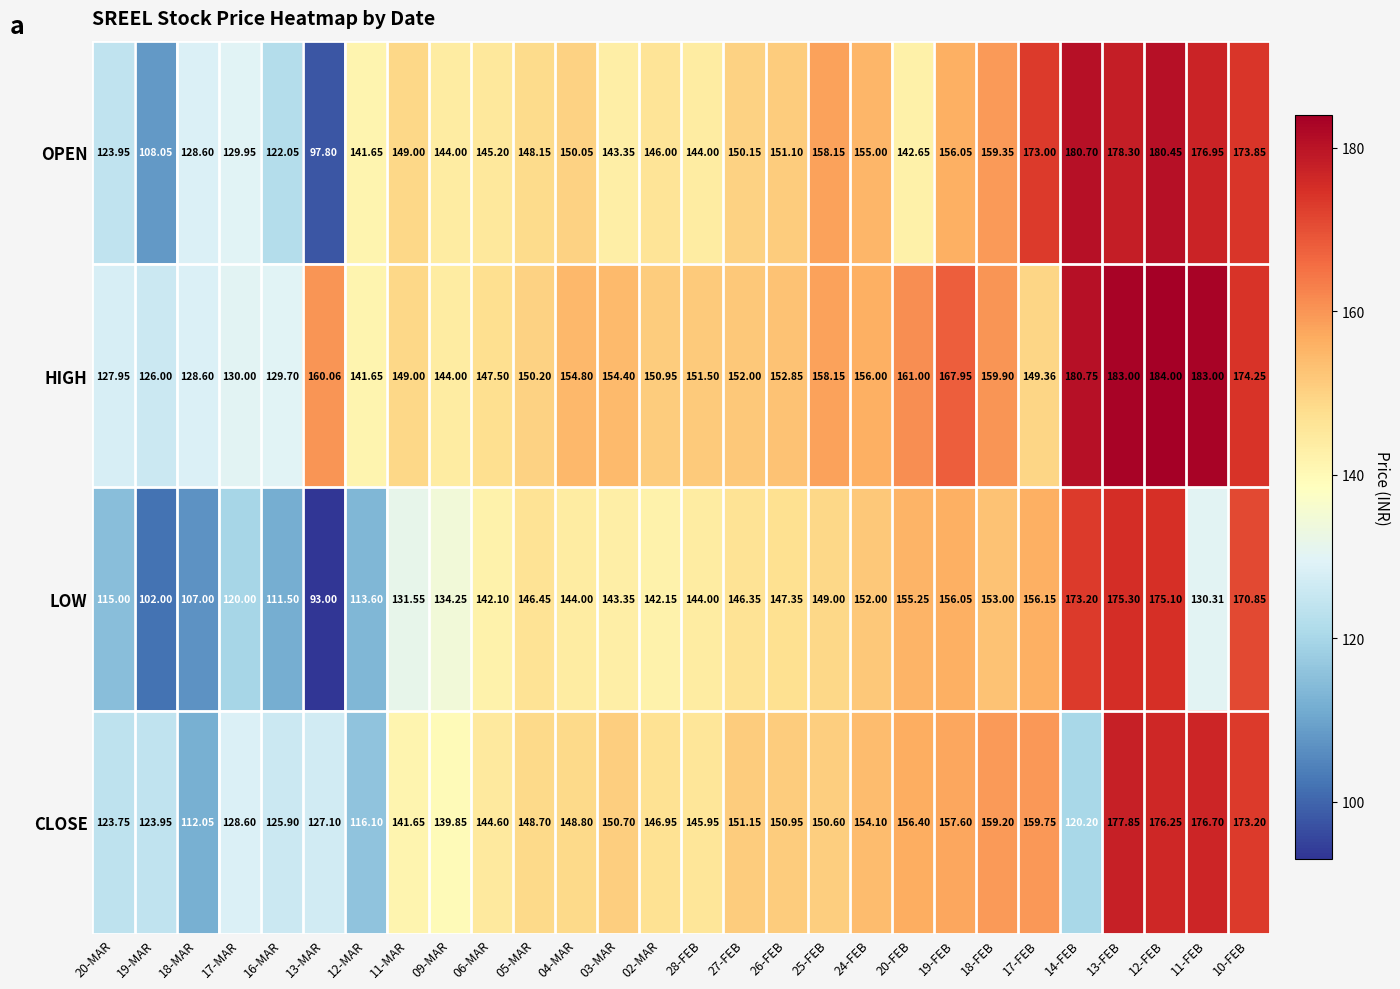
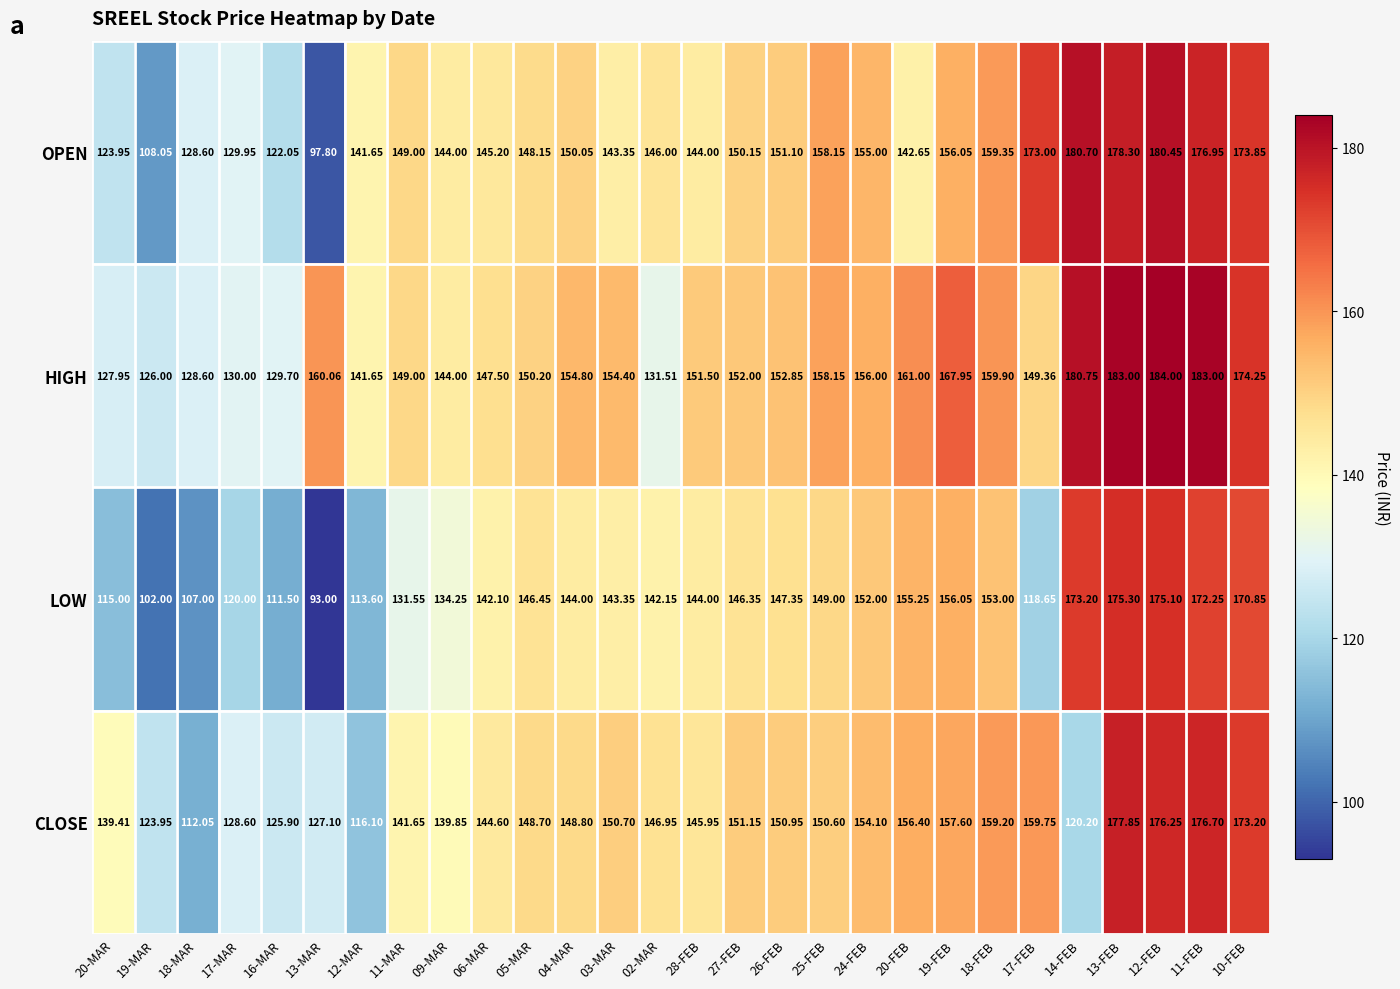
  {
    "OPEN": {
      "20-MAR": 123.95,
      "19-MAR": 108.05,
      "18-MAR": 128.60,
      "17-MAR": 129.95,
      "16-MAR": 122.05,
      "13-MAR": 97.80,
      "12-MAR": 141.65,
      "11-MAR": 149.00,
      "09-MAR": 144.00,
      "06-MAR": 145.20,
      "05-MAR": 148.15,
      "04-MAR": 150.05,
      "03-MAR": 143.35,
      "02-MAR": 146.00,
      "28-FEB": 144.00,
      "27-FEB": 150.15,
      "26-FEB": 151.10,
      "25-FEB": 158.15,
      "24-FEB": 155.00,
      "20-FEB": 142.65,
      "19-FEB": 156.05,
      "18-FEB": 159.35,
      "17-FEB": 173.00,
      "14-FEB": 180.70,
      "13-FEB": 178.30,
      "12-FEB": 180.45,
      "11-FEB": 176.95,
      "10-FEB": 173.85
    },
    "HIGH": {
      "20-MAR": 127.95,
      "19-MAR": 126.00,
      "18-MAR": 128.60,
      "17-MAR": 130.00,
      "16-MAR": 129.70,
      "13-MAR": 160.06,
      "12-MAR": 141.65,
      "11-MAR": 149.00,
      "09-MAR": 144.00,
      "06-MAR": 147.50,
      "05-MAR": 150.20,
      "04-MAR": 154.80,
      "03-MAR": 154.40,
-     "02-MAR": 150.95,
+     "02-MAR": 131.51,
      "28-FEB": 151.50,
      "27-FEB": 152.00,
      "26-FEB": 152.85,
      "25-FEB": 158.15,
      "24-FEB": 156.00,
      "20-FEB": 161.00,
      "19-FEB": 167.95,
      "18-FEB": 159.90,
      "17-FEB": 149.36,
      "14-FEB": 180.75,
      "13-FEB": 183.00,
      "12-FEB": 184.00,
      "11-FEB": 183.00,
      "10-FEB": 174.25
    },
    "LOW": {
      "20-MAR": 115.00,
      "19-MAR": 102.00,
      "18-MAR": 107.00,
      "17-MAR": 120.00,
      "16-MAR": 111.50,
      "13-MAR": 93.00,
      "12-MAR": 113.60,
      "11-MAR": 131.55,
      "09-MAR": 134.25,
      "06-MAR": 142.10,
      "05-MAR": 146.45,
      "04-MAR": 144.00,
      "03-MAR": 143.35,
      "02-MAR": 142.15,
      "28-FEB": 144.00,
      "27-FEB": 146.35,
      "26-FEB": 147.35,
      "25-FEB": 149.00,
      "24-FEB": 152.00,
      "20-FEB": 155.25,
      "19-FEB": 156.05,
      "18-FEB": 153.00,
-     "17-FEB": 156.15,
+     "17-FEB": 118.65,
      "14-FEB": 173.20,
      "13-FEB": 175.30,
      "12-FEB": 175.10,
-     "11-FEB": 130.31,
+     "11-FEB": 172.25,
      "10-FEB": 170.85
    },
    "CLOSE": {
-     "20-MAR": 123.75,
+     "20-MAR": 139.41,
      "19-MAR": 123.95,
      "18-MAR": 112.05,
      "17-MAR": 128.60,
      "16-MAR": 125.90,
      "13-MAR": 127.10,
      "12-MAR": 116.10,
      "11-MAR": 141.65,
      "09-MAR": 139.85,
      "06-MAR": 144.60,
      "05-MAR": 148.70,
      "04-MAR": 148.80,
      "03-MAR": 150.70,
      "02-MAR": 146.95,
      "28-FEB": 145.95,
      "27-FEB": 151.15,
      "26-FEB": 150.95,
      "25-FEB": 150.60,
      "24-FEB": 154.10,
      "20-FEB": 156.40,
      "19-FEB": 157.60,
      "18-FEB": 159.20,
      "17-FEB": 159.75,
      "14-FEB": 120.20,
      "13-FEB": 177.85,
      "12-FEB": 176.25,
      "11-FEB": 176.70,
      "10-FEB": 173.20
    }
  }
